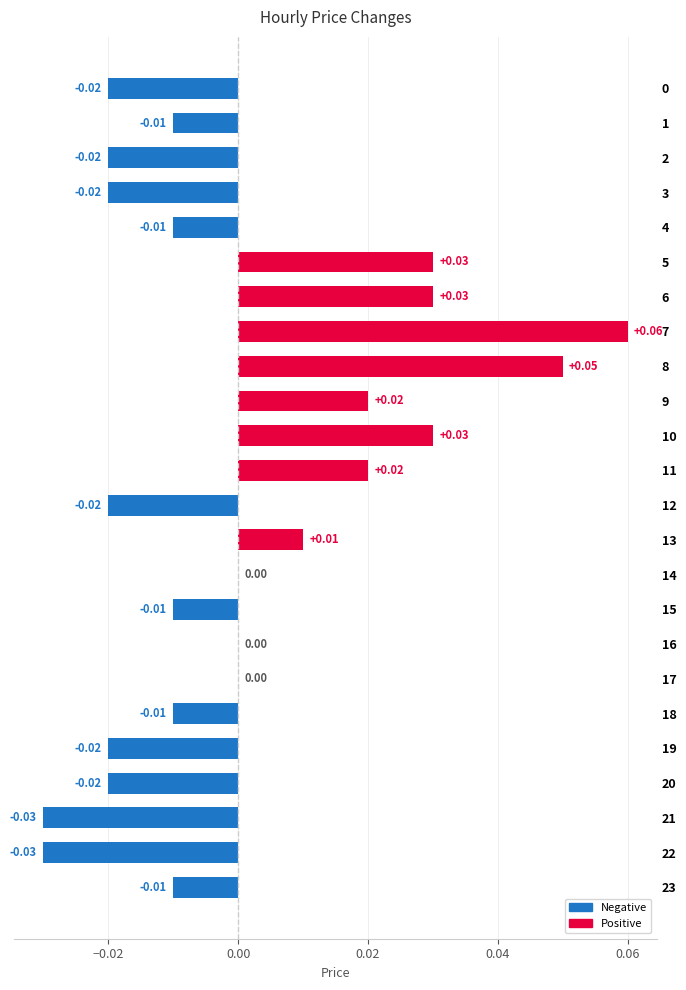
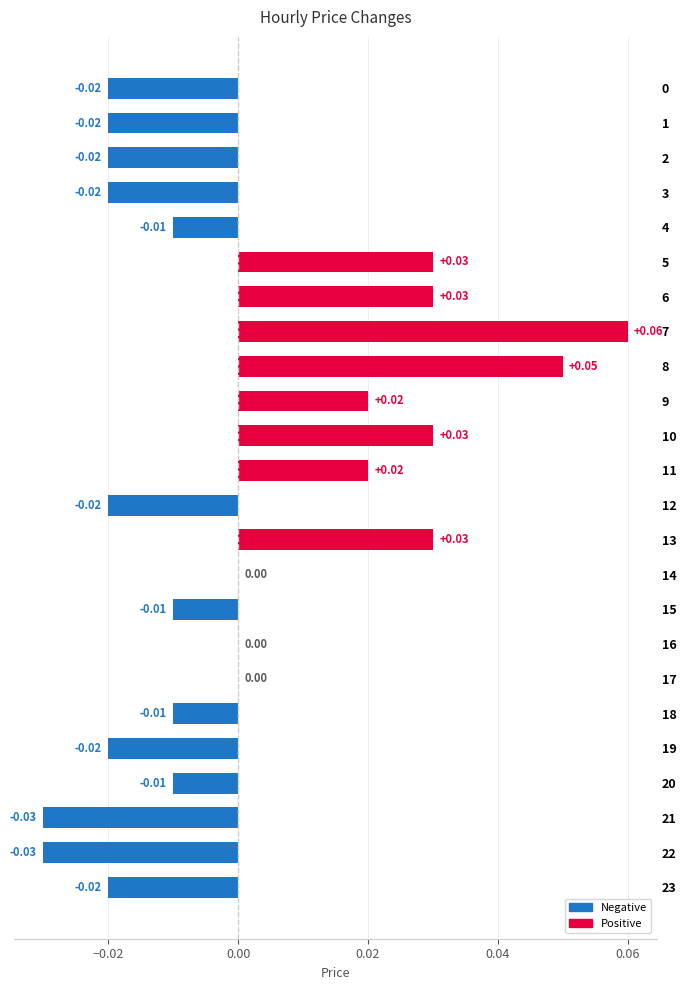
  {
    "0": "-0.02",
-   "1": "-0.01",
+   "1": "-0.02",
    "2": "-0.02",
    "3": "-0.02",
    "4": "-0.01",
    "5": "+0.03",
    "6": "+0.03",
    "7": "+0.06",
    "8": "+0.05",
    "9": "+0.02",
    "10": "+0.03",
    "11": "+0.02",
    "12": "-0.02",
-   "13": "+0.01",
+   "13": "+0.03",
    "14": "0.00",
    "15": "-0.01",
    "16": "0.00",
    "17": "0.00",
    "18": "-0.01",
    "19": "-0.02",
-   "20": "-0.02",
+   "20": "-0.01",
    "21": "-0.03",
    "22": "-0.03",
-   "23": "-0.01"
+   "23": "-0.02"
  }
